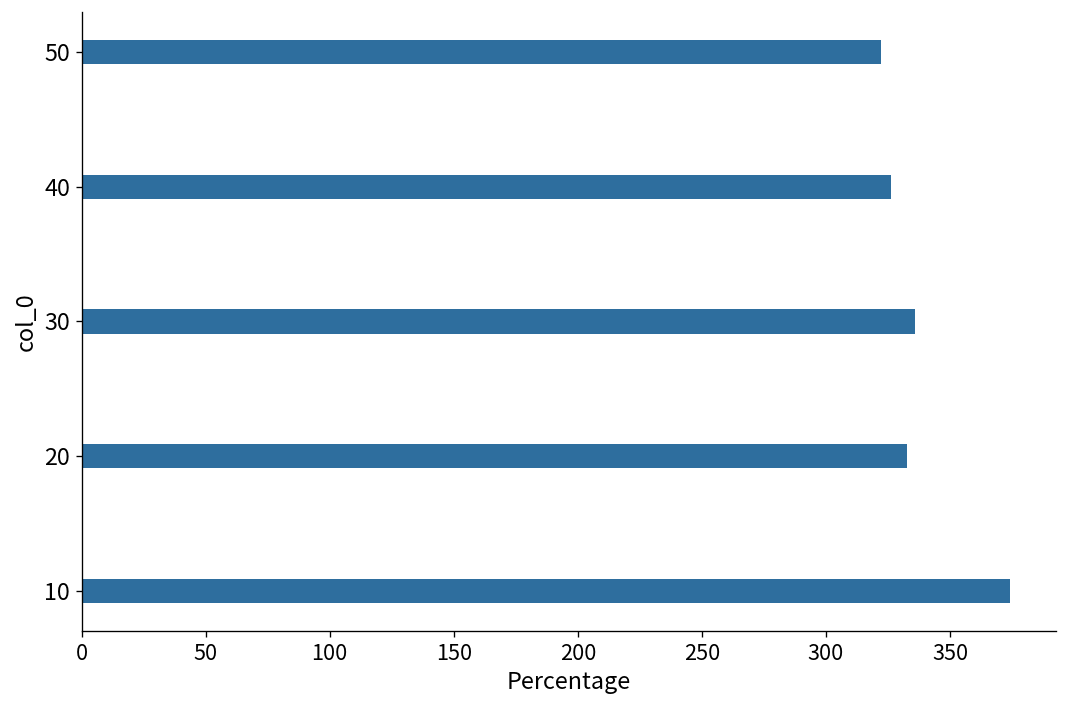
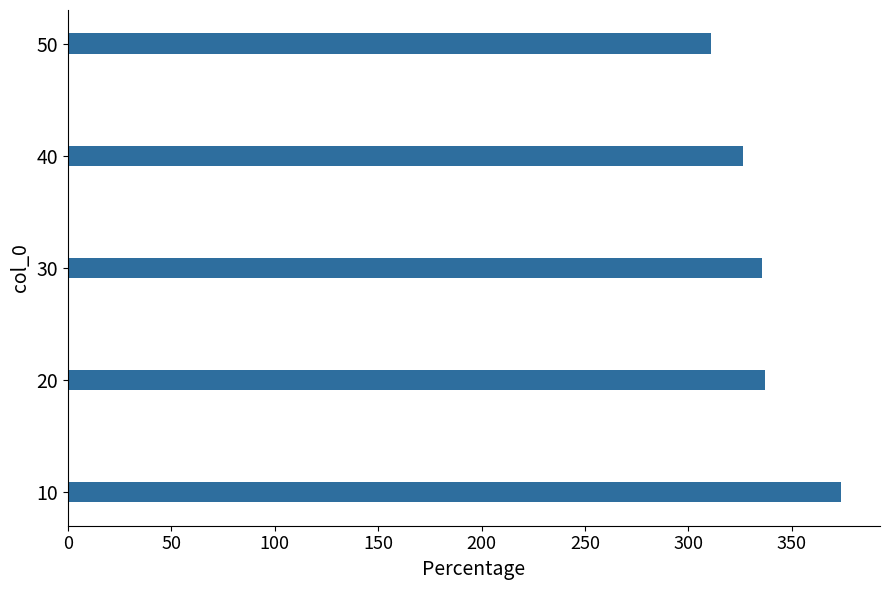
  {
-   "50": 322,
+   "50": 311,
    "40": 326,
    "30": 336,
-   "20": 333,
+   "20": 337,
    "10": 374
  }
